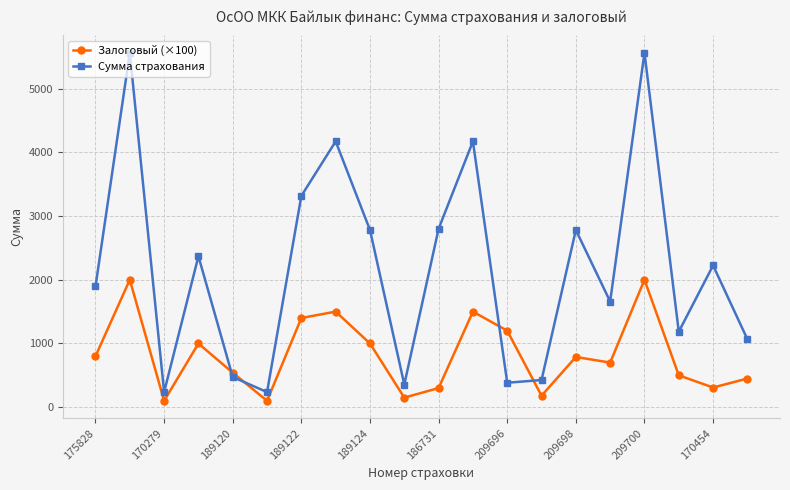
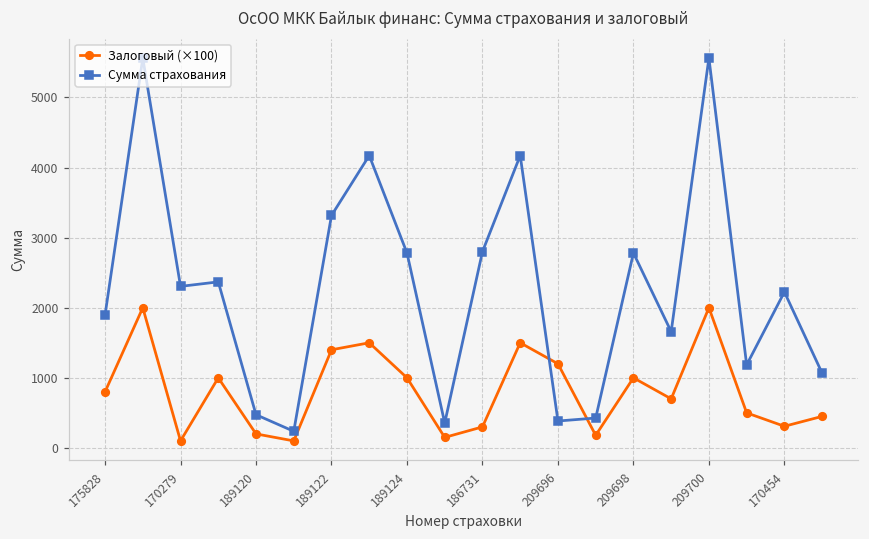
  {
    "Залоговый (×100)": {
      "175828": 800,
      "170279": 100,
-     "189120": 500,
+     "189120": 200,
      "189122": 1400,
      "189124": 1000,
      "186731": 300,
      "209696": 1200,
-     "209698": 800,
+     "209698": 1000,
      "209700": 2000,
      "170454": 300
    },
    "Сумма страхования": {
      "175828": 1900,
-     "170279": 200,
+     "170279": 2300,
      "189120": 500,
      "189122": 3300,
      "189124": 2800,
      "186731": 2800,
      "209696": 400,
      "209698": 2800,
      "209700": 5600,
      "170454": 2200
    }
  }
